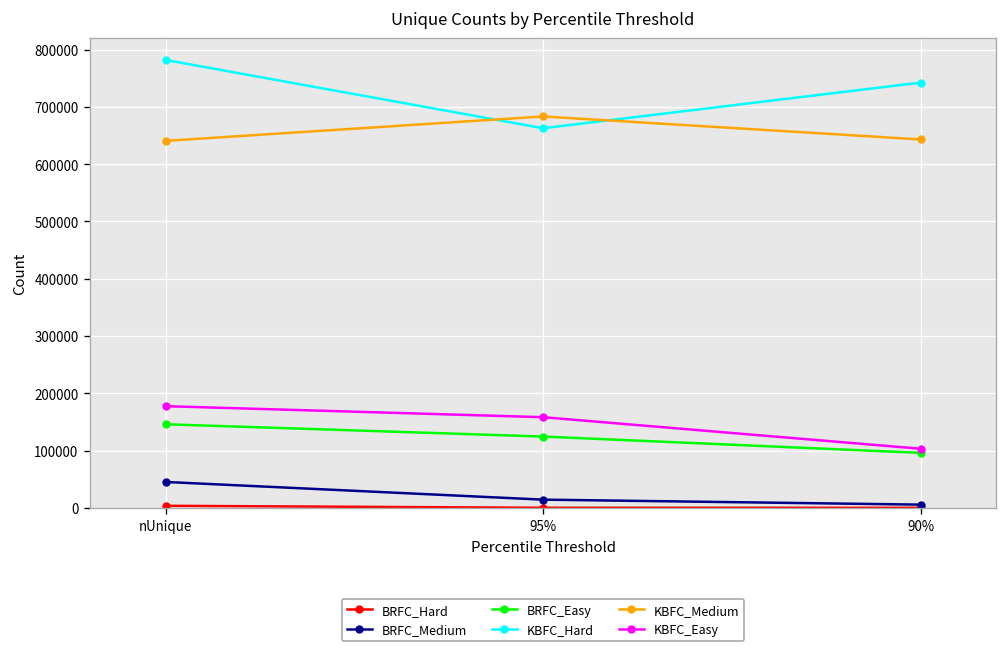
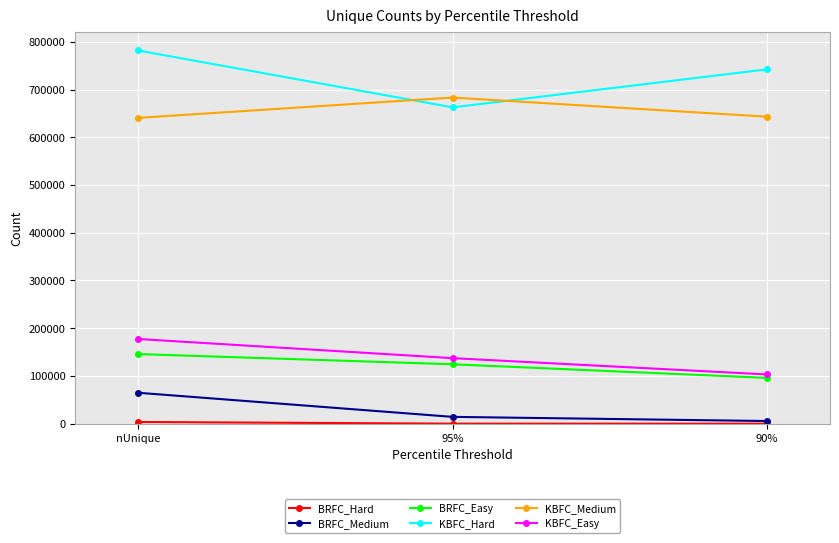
  {
    "BRFC_Hard": {
      "nUnique": 0,
      "95%": 0,
      "90%": 0
    },
    "BRFC_Medium": {
-     "nUnique": 50000,
+     "nUnique": 60000,
      "95%": 10000,
      "90%": 10000
    },
    "BRFC_Easy": {
      "nUnique": 150000,
      "95%": 120000,
      "90%": 100000
    },
    "KBFC_Hard": {
      "nUnique": 780000,
      "95%": 660000,
      "90%": 740000
    },
    "KBFC_Medium": {
      "nUnique": 640000,
      "95%": 680000,
      "90%": 640000
    },
    "KBFC_Easy": {
      "nUnique": 180000,
-     "95%": 160000,
+     "95%": 140000,
      "90%": 100000
    }
  }
